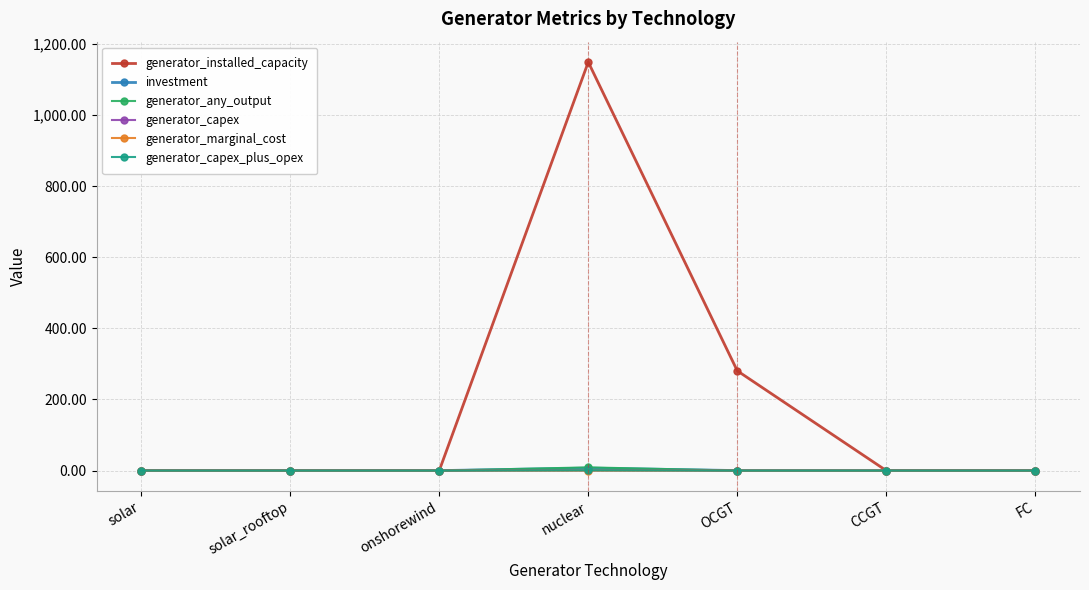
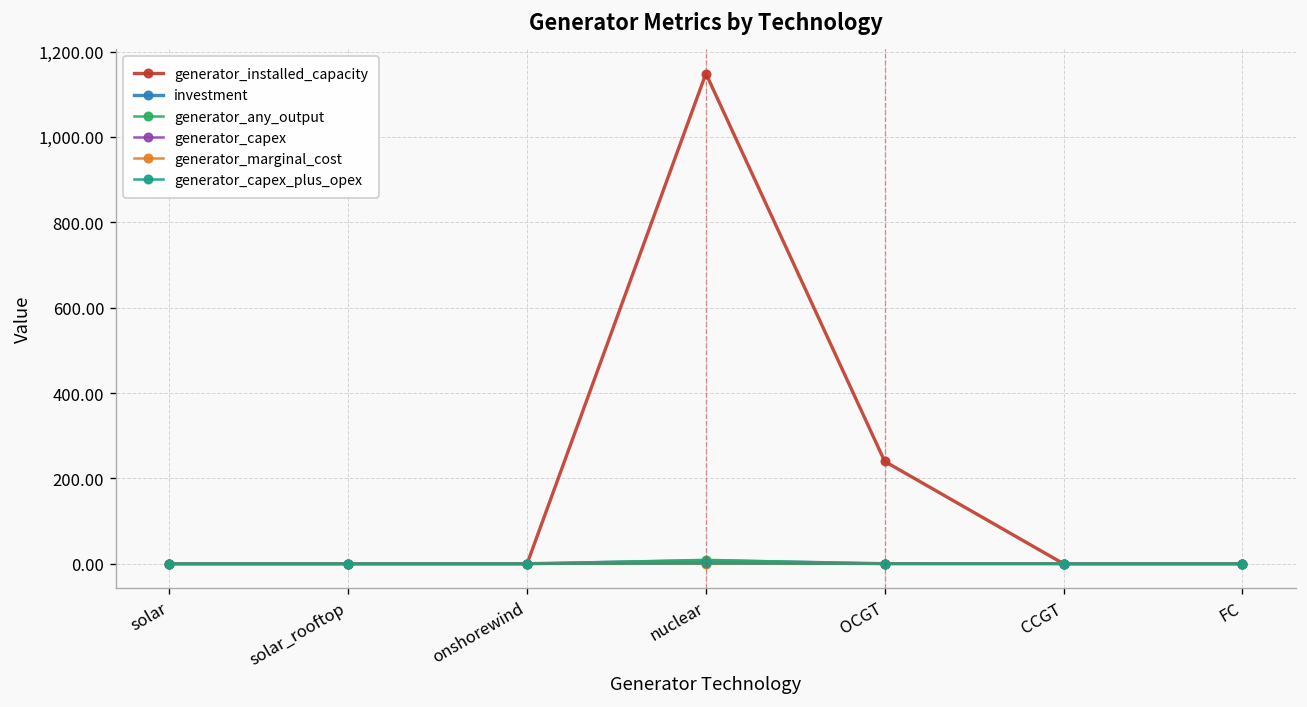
  {
    "generator_installed_capacity": {
      "nuclear": "1,150",
-     "OCGT": "280"
+     "OCGT": "240"
    }
  }
